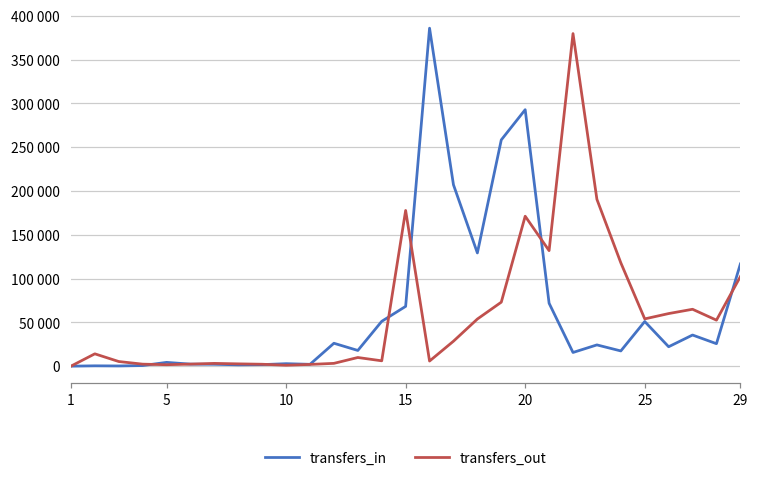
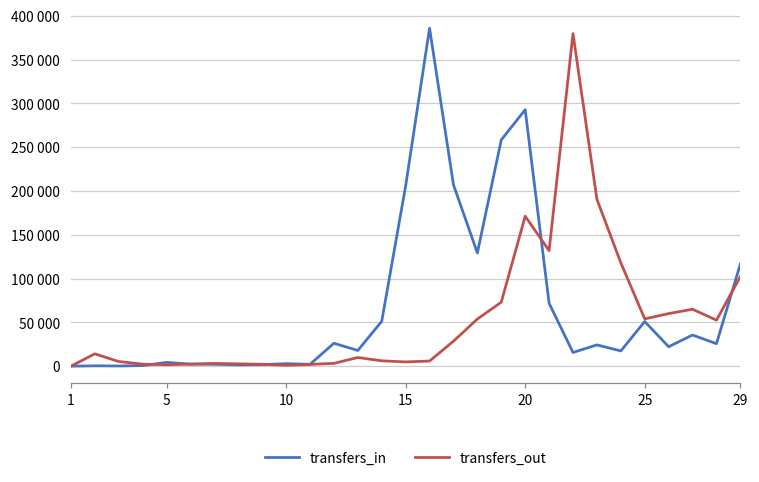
  {
    "transfers_in": {
-     "15": 70000,
+     "15": 210000,
      "20": 290000,
      "29": 120000
    },
    "transfers_out": {
-     "15": 180000,
+     "15": 0,
      "20": 170000,
      "29": 100000
    }
  }
